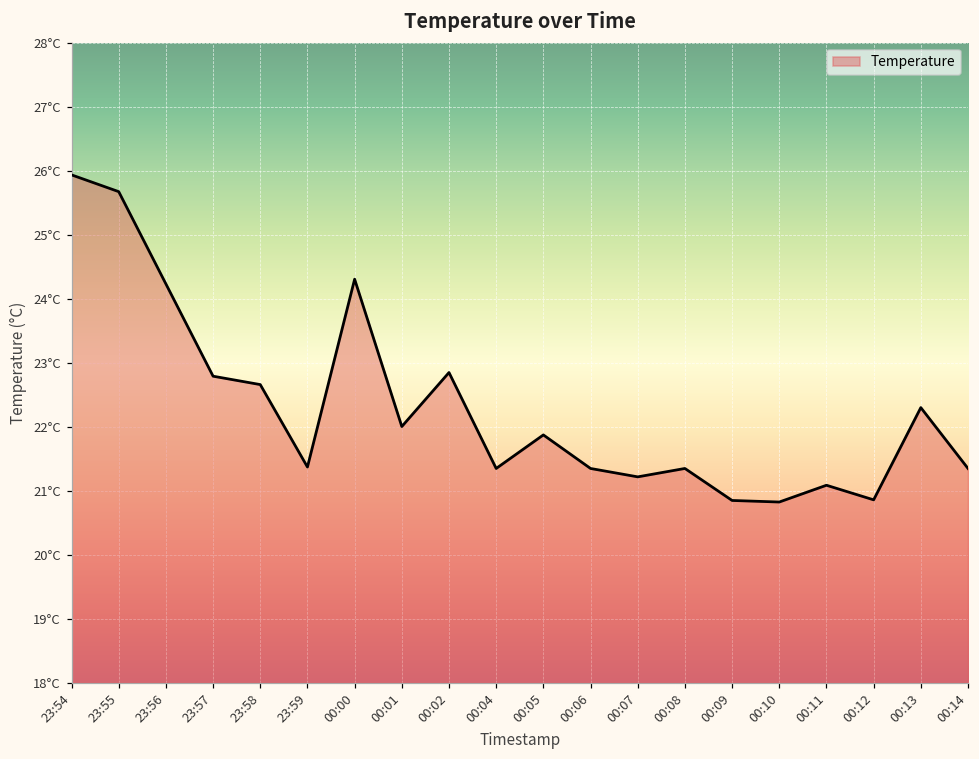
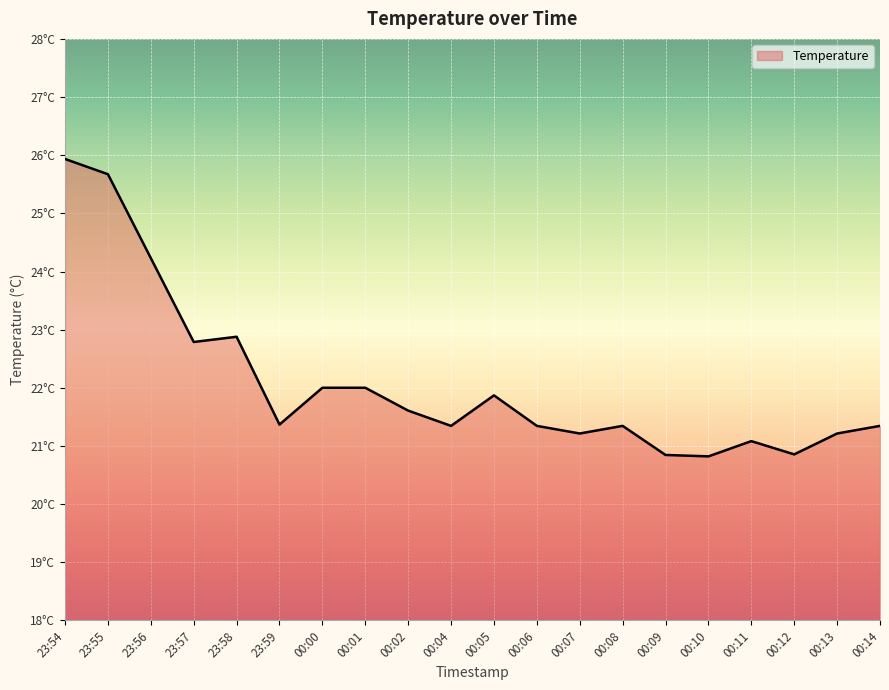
  {
    "23:54": "25.9°C",
    "23:55": "25.7°C",
    "23:56": "24.2°C",
    "23:57": "22.8°C",
-   "23:58": "22.7°C",
+   "23:58": "22.9°C",
    "23:59": "21.4°C",
-   "00:00": "24.3°C",
+   "00:00": "22.0°C",
    "00:01": "22.0°C",
-   "00:02": "22.8°C",
+   "00:02": "21.6°C",
    "00:04": "21.3°C",
    "00:05": "21.9°C",
    "00:06": "21.3°C",
    "00:07": "21.2°C",
    "00:08": "21.3°C",
    "00:09": "20.8°C",
    "00:10": "20.8°C",
    "00:11": "21.1°C",
    "00:12": "20.9°C",
-   "00:13": "22.3°C",
+   "00:13": "21.2°C",
    "00:14": "21.3°C"
  }
